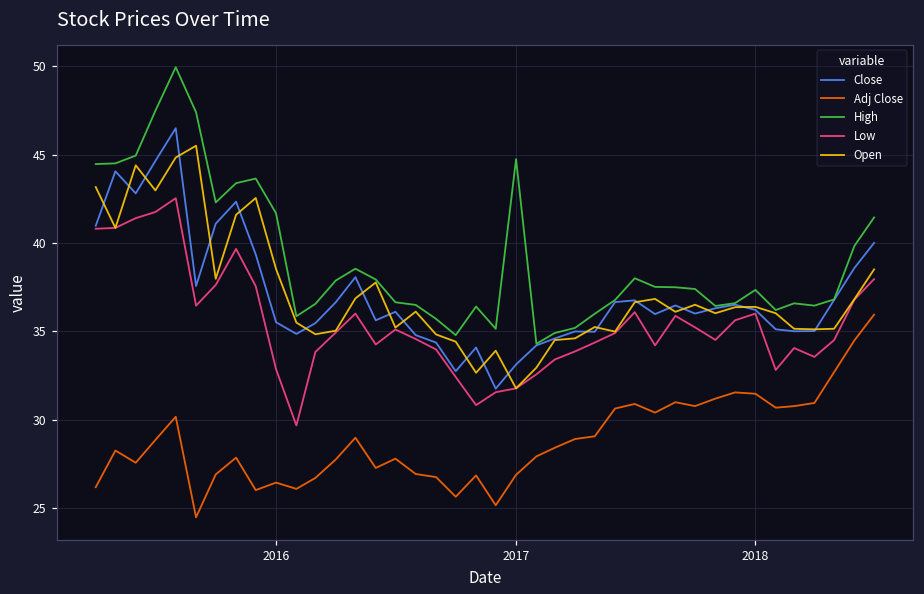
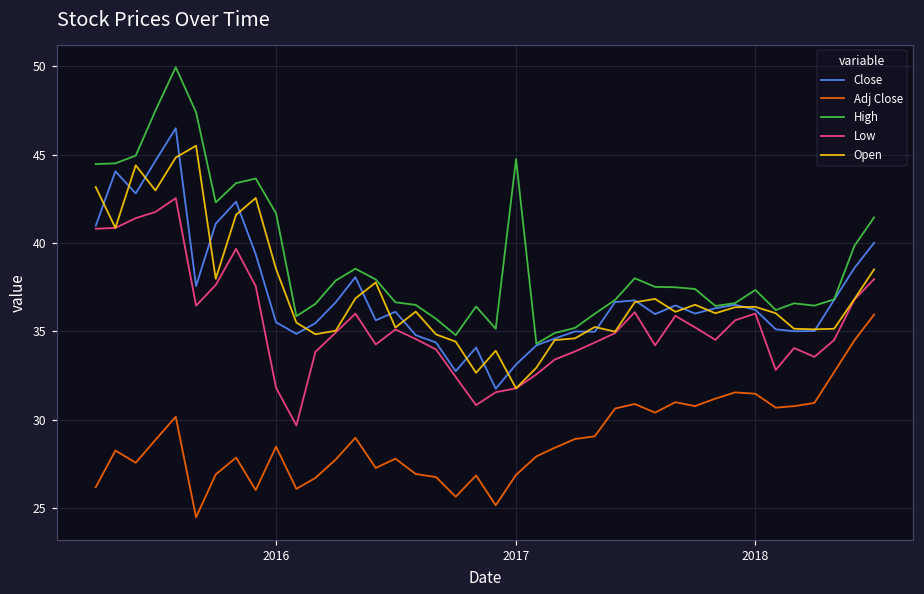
  {
    "Close": {
      "2016": 35.5,
      "2017": 33.1,
      "2018": 36.2
    },
    "Adj Close": {
-     "2016": 26.4,
+     "2016": 28.5,
      "2017": 26.9,
      "2018": 31.5
    },
    "High": {
      "2016": 41.7,
      "2017": 44.7,
      "2018": 37.3
    },
    "Low": {
-     "2016": 32.8,
+     "2016": 31.8,
      "2018": 36.0
    },
    "Open": {
      "2016": 38.5,
      "2018": 36.4
    }
  }
